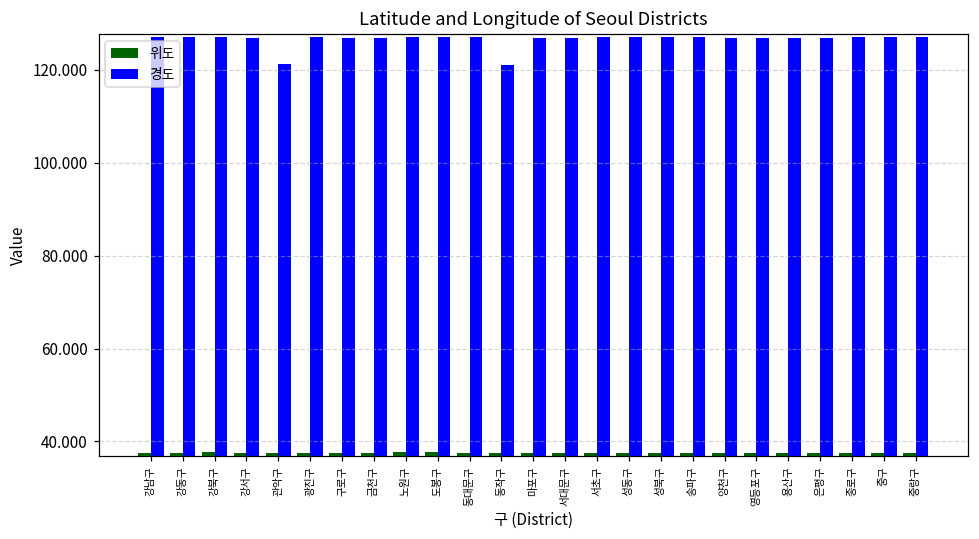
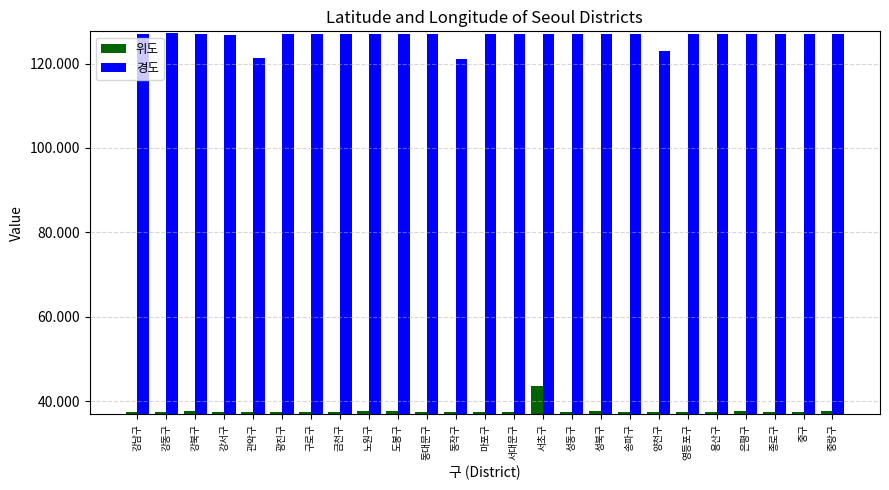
  {
    "위도": {
      "강남구": 38,
      "강동구": 38,
      "강북구": 38,
      "강서구": 38,
      "관악구": 37,
      "광진구": 38,
      "구로구": 37,
      "금천구": 37,
      "노원구": 38,
      "도봉구": 38,
      "동대문구": 38,
      "동작구": 38,
      "마포구": 38,
      "서대문구": 38,
-     "서초구": 37,
+     "서초구": 44,
      "성동구": 38,
      "성북구": 38,
      "송파구": 38,
      "양천구": 38,
      "영등포구": 38,
      "용산구": 38,
      "은평구": 38,
      "종로구": 38,
      "중구": 38,
      "중랑구": 38
    },
    "경도": {
      "강남구": 127,
      "강동구": 127,
      "강북구": 127,
      "강서구": 127,
      "관악구": 121,
      "광진구": 127,
      "구로구": 127,
      "금천구": 127,
      "노원구": 127,
      "도봉구": 127,
      "동대문구": 127,
      "동작구": 121,
      "마포구": 127,
      "서대문구": 127,
      "서초구": 127,
      "성동구": 127,
      "성북구": 127,
      "송파구": 127,
-     "양천구": 127,
+     "양천구": 123,
      "영등포구": 127,
      "용산구": 127,
      "은평구": 127,
      "종로구": 127,
      "중구": 127,
      "중랑구": 127
    }
  }
